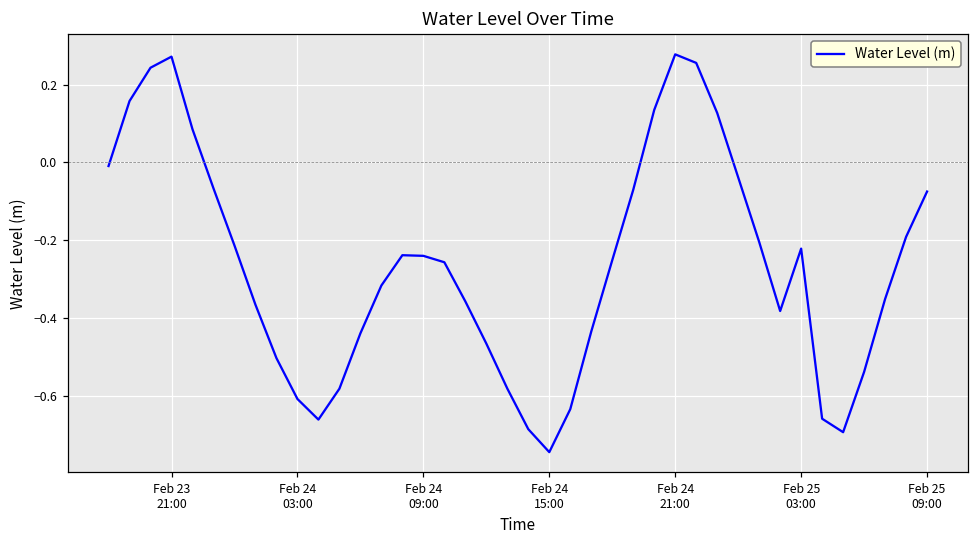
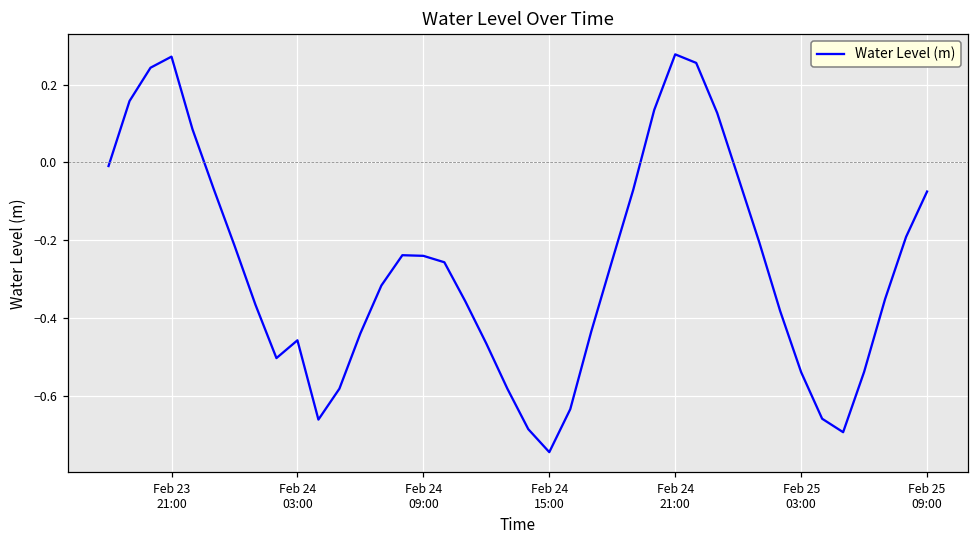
  {
    "Feb 23 21:00": 0.27,
-   "Feb 24 03:00": -0.61,
+   "Feb 24 03:00": -0.46,
    "Feb 24 09:00": -0.24,
    "Feb 24 15:00": -0.75,
    "Feb 24 21:00": 0.28,
-   "Feb 25 03:00": -0.22,
+   "Feb 25 03:00": -0.54,
    "Feb 25 09:00": -0.07
  }
